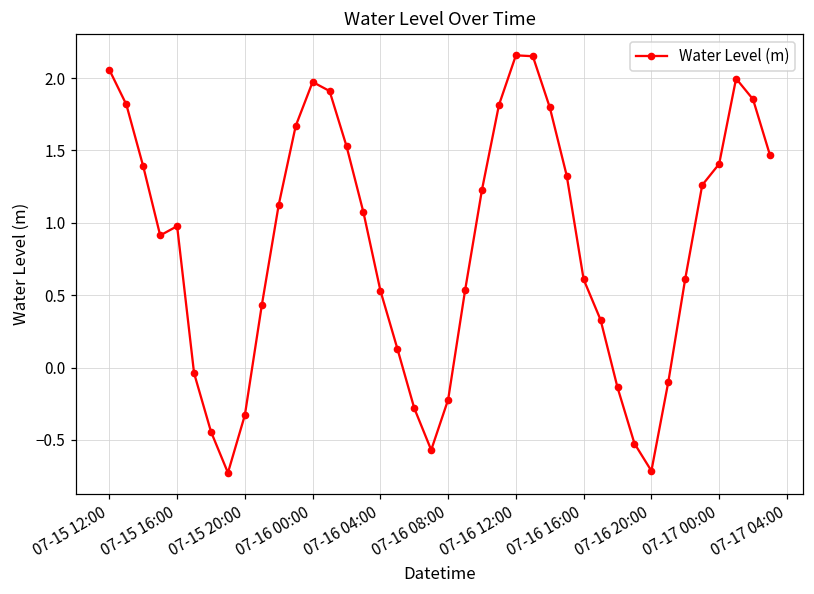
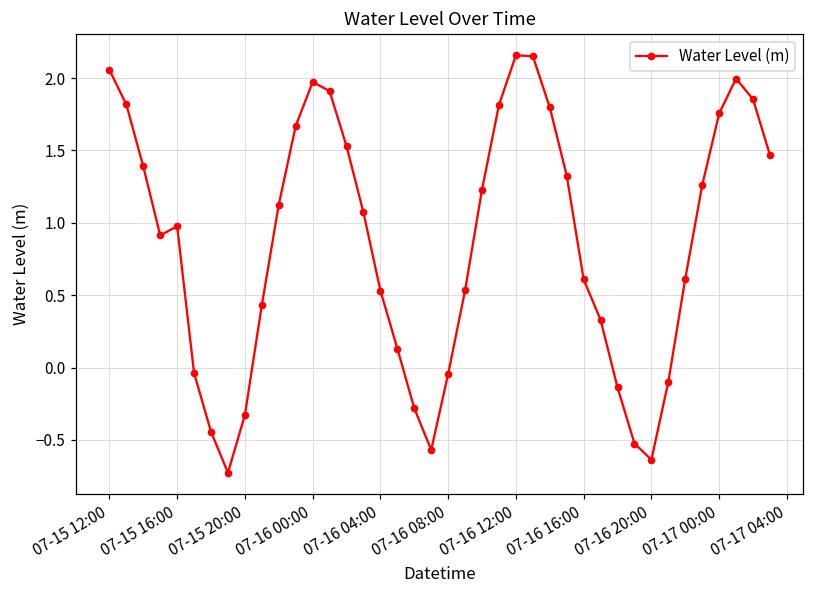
  {
    "07-15 12:00": 2.06,
    "07-15 16:00": 0.98,
    "07-15 20:00": -0.33,
    "07-16 00:00": 1.97,
    "07-16 04:00": 0.53,
-   "07-16 08:00": -0.22,
+   "07-16 08:00": -0.04,
    "07-16 12:00": 2.16,
    "07-16 16:00": 0.61,
-   "07-16 20:00": -0.71,
-   "07-17 00:00": 1.41
+   "07-16 20:00": -0.64,
+   "07-17 00:00": 1.76
  }
